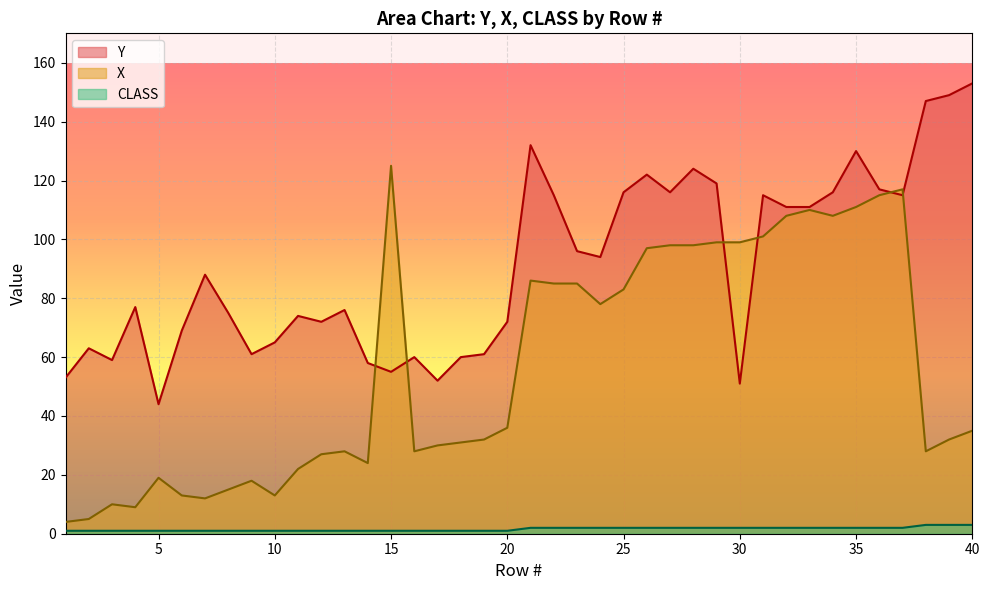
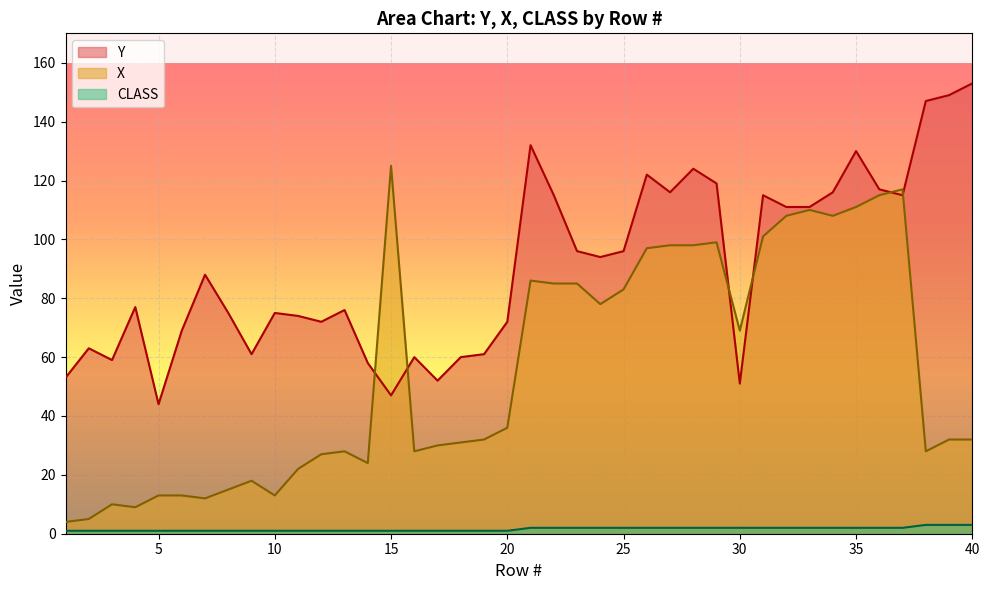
  {
    "Y": {
      "5": 44,
-     "10": 65,
-     "15": 55,
+     "10": 75,
+     "15": 47,
      "20": 72,
-     "25": 116,
+     "25": 96,
      "30": 51,
      "35": 130,
      "40": 153
    },
    "X": {
-     "5": 19,
+     "5": 13,
      "10": 13,
      "15": 125,
      "20": 36,
      "25": 83,
-     "30": 99,
+     "30": 69,
      "35": 111,
-     "40": 35
+     "40": 32
    },
    "CLASS": {
      "5": 1,
      "10": 1,
      "15": 1,
      "20": 1,
      "25": 2,
      "30": 2,
      "35": 2,
      "40": 3
    }
  }
